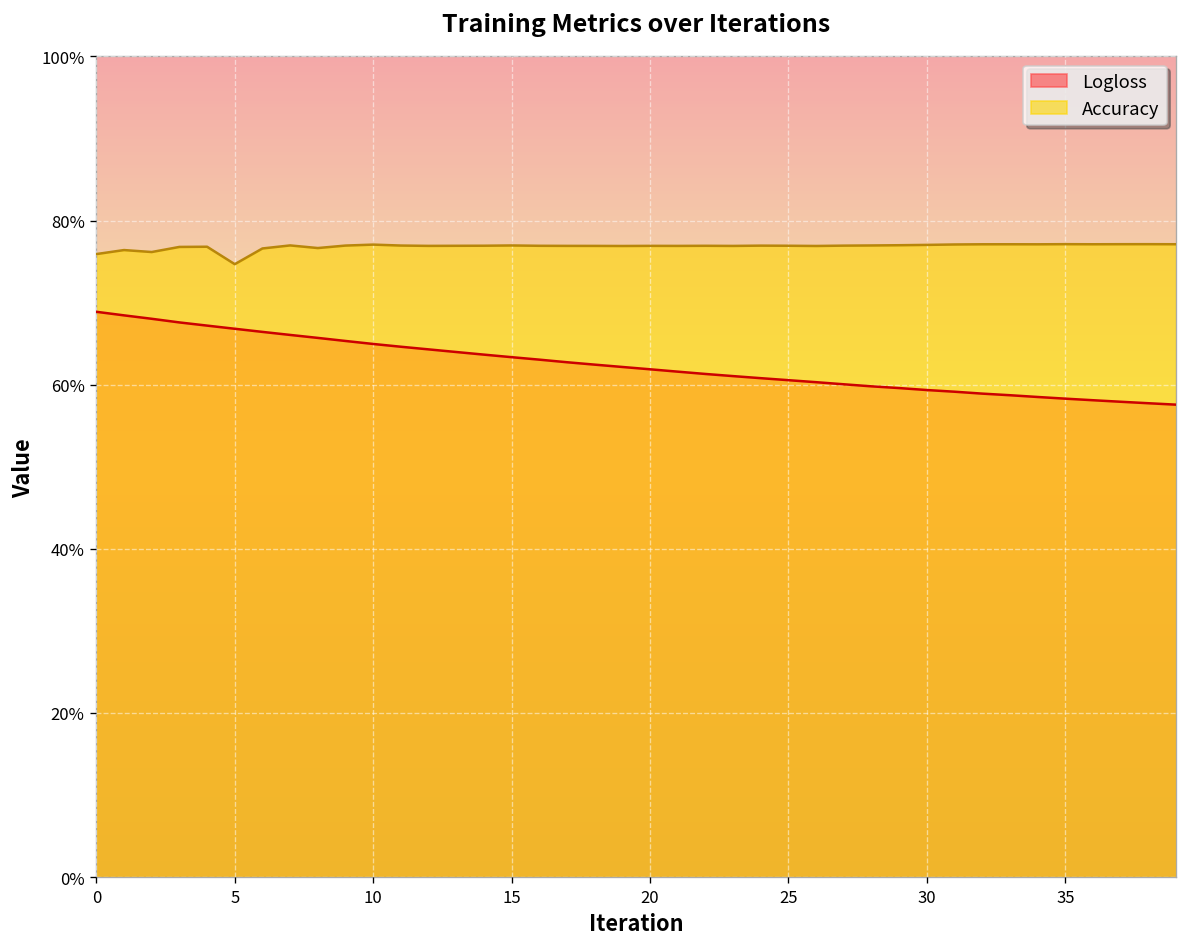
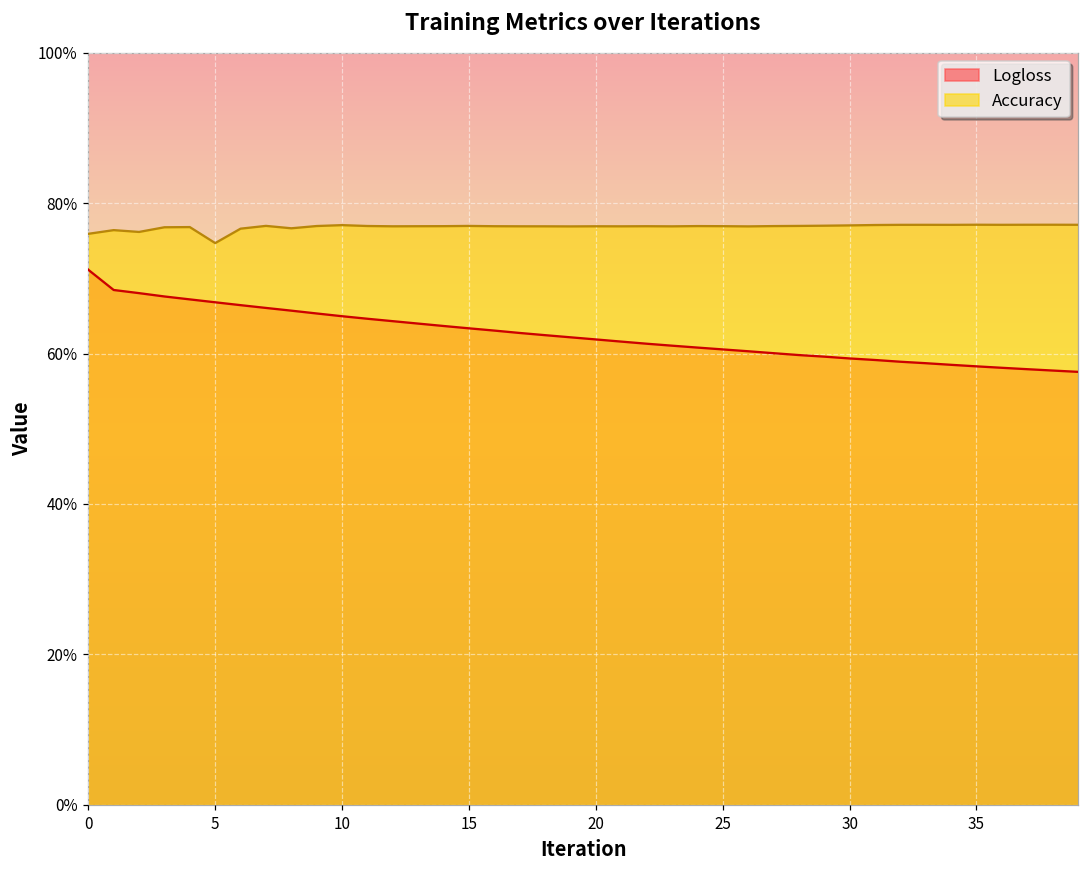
  {
    "Logloss": {
-     "0": "69%",
+     "0": "71%",
      "5": "67%",
      "10": "65%",
      "15": "63%",
      "20": "62%",
      "25": "61%",
      "30": "59%",
      "35": "58%"
    },
    "Accuracy": {
      "0": "76%",
      "5": "75%",
      "10": "77%",
      "15": "77%",
      "20": "77%",
      "25": "77%",
      "30": "77%",
      "35": "77%"
    }
  }
